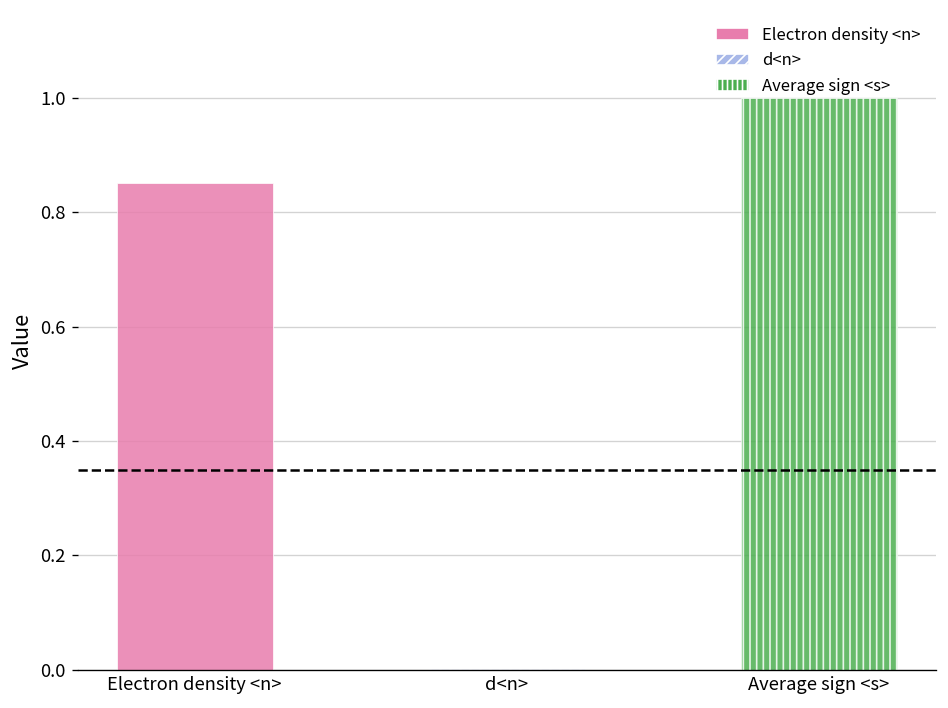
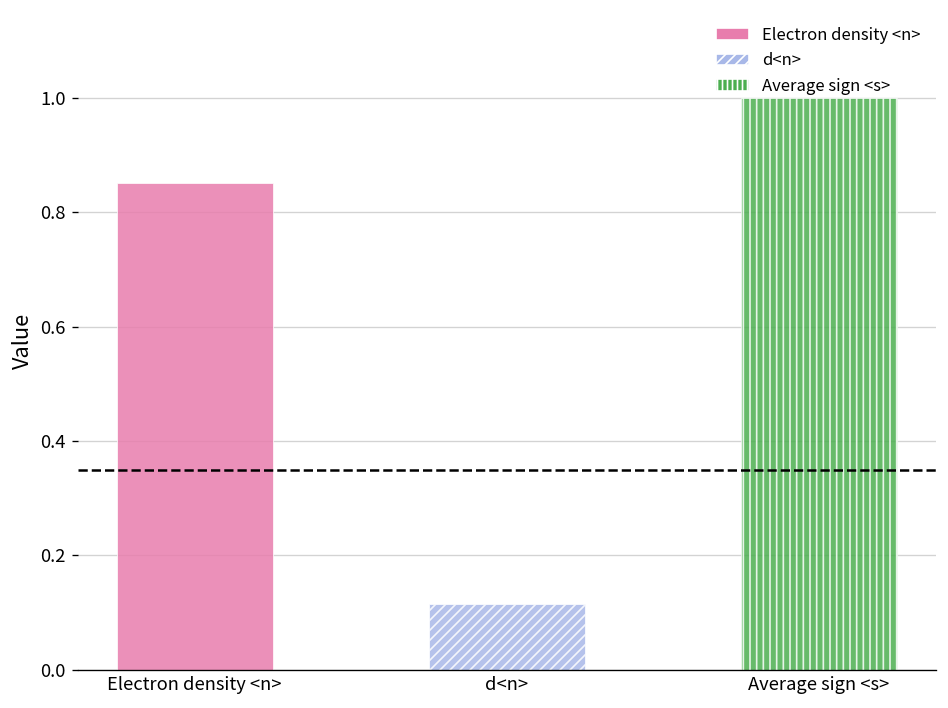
  {
    "Electron density <n>": 0.85,
-   "d<n>": 0.00,
+   "d<n>": 0.11,
    "Average sign <s>": 1.00
  }
